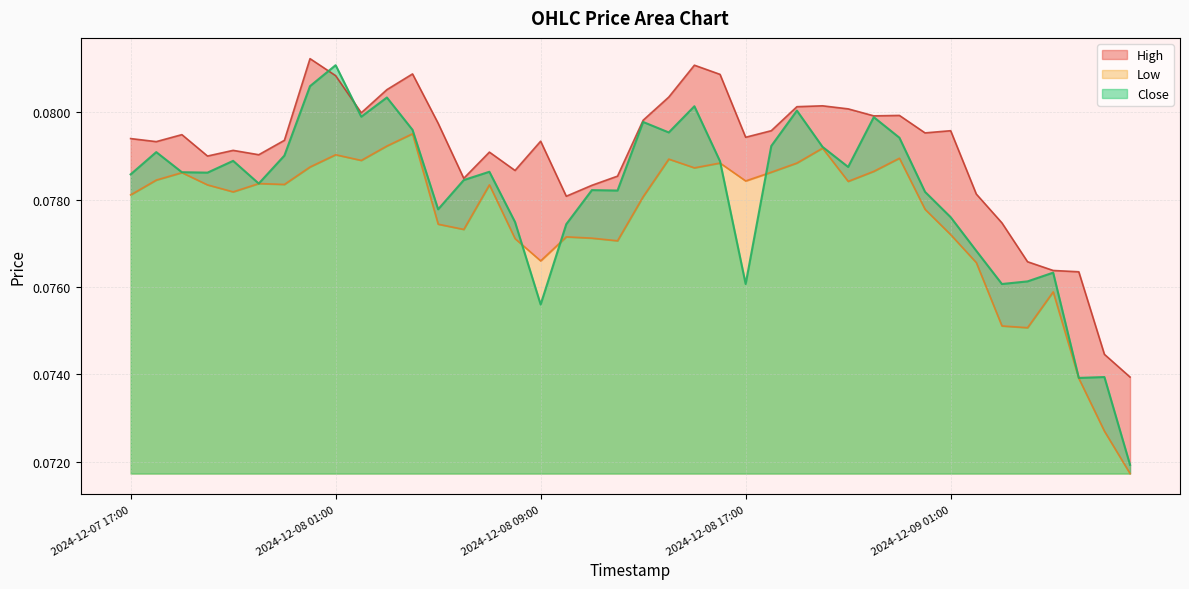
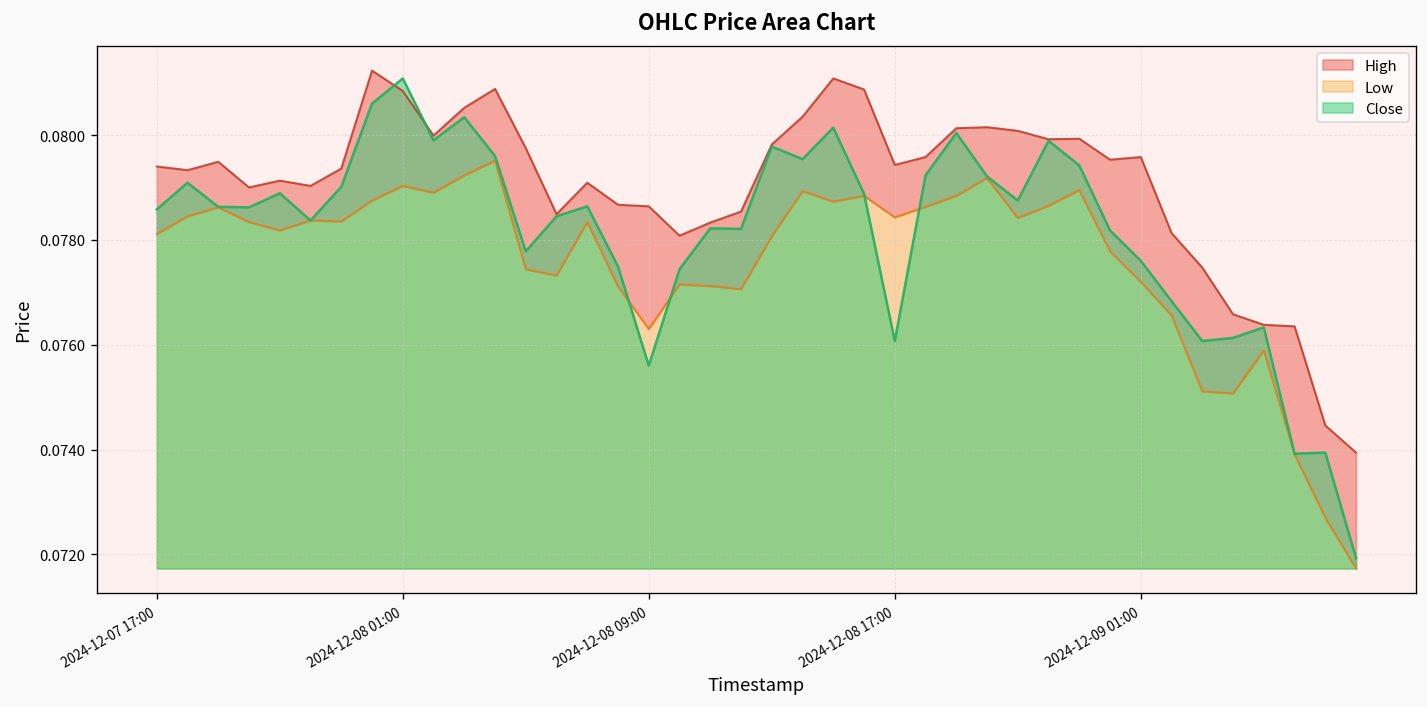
  {
    "High": {
      "2024-12-07 17:00": 0.0794,
      "2024-12-08 01:00": 0.0808,
-     "2024-12-08 09:00": 0.0793,
+     "2024-12-08 09:00": 0.0786,
      "2024-12-08 17:00": 0.0794,
      "2024-12-09 01:00": 0.0796
    },
    "Low": {
      "2024-12-07 17:00": 0.0781,
      "2024-12-08 01:00": 0.0790,
-     "2024-12-08 09:00": 0.0766,
+     "2024-12-08 09:00": 0.0763,
      "2024-12-08 17:00": 0.0784,
      "2024-12-09 01:00": 0.0772
    },
    "Close": {
      "2024-12-07 17:00": 0.0786,
      "2024-12-08 01:00": 0.0811,
      "2024-12-08 09:00": 0.0756,
      "2024-12-08 17:00": 0.0761,
      "2024-12-09 01:00": 0.0776
    }
  }
